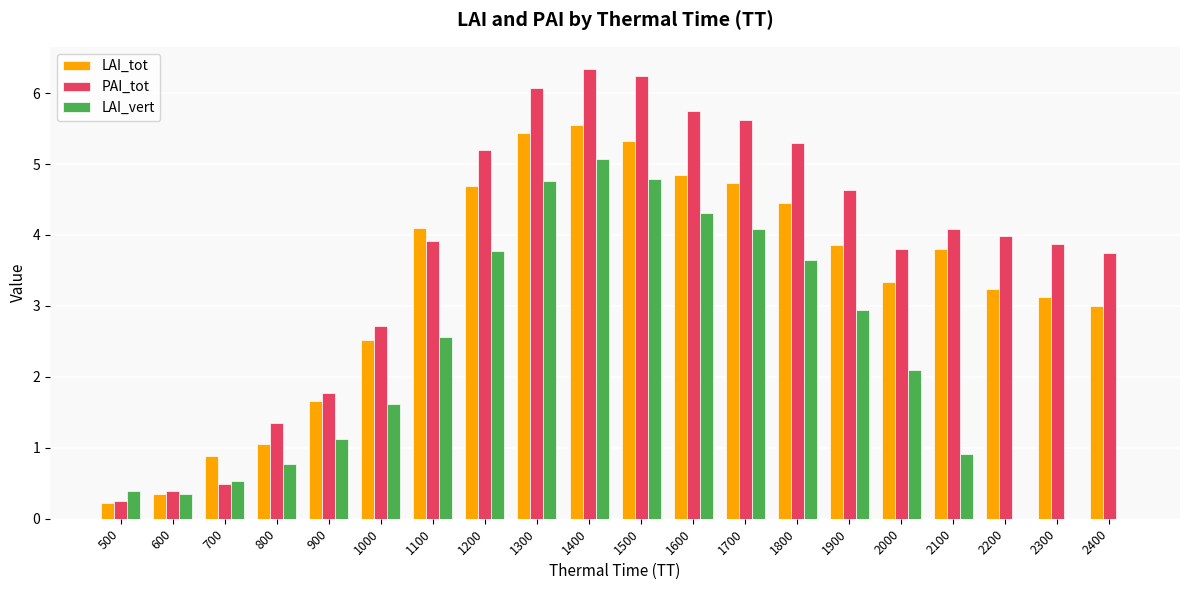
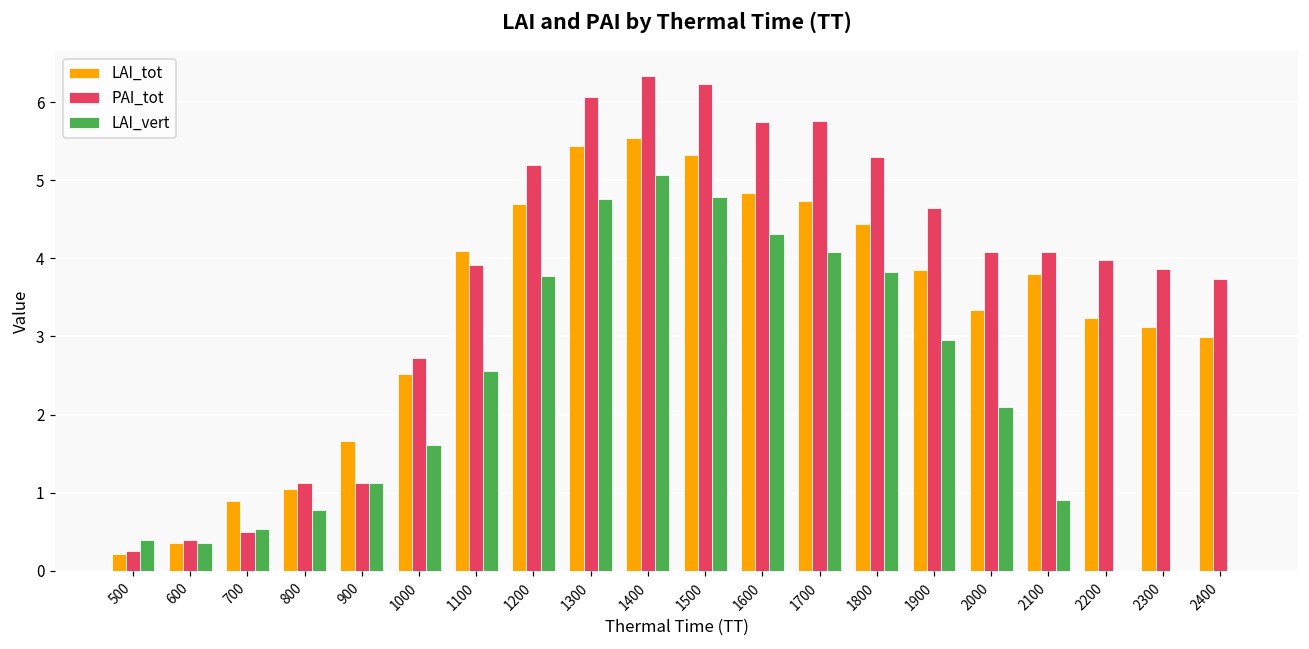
  {
    "LAI_tot": {
      "500": 0.2,
      "600": 0.4,
      "700": 0.9,
      "800": 1.0,
      "900": 1.7,
      "1000": 2.5,
      "1100": 4.1,
      "1200": 4.7,
      "1300": 5.4,
      "1400": 5.5,
      "1500": 5.3,
      "1600": 4.8,
      "1700": 4.7,
      "1800": 4.4,
      "1900": 3.9,
      "2000": 3.3,
      "2100": 3.8,
      "2200": 3.2,
      "2300": 3.1,
      "2400": 3.0
    },
    "PAI_tot": {
      "500": 0.3,
      "600": 0.4,
      "700": 0.5,
-     "800": 1.3,
-     "900": 1.8,
+     "800": 1.1,
+     "900": 1.1,
      "1000": 2.7,
      "1100": 3.9,
      "1200": 5.2,
      "1300": 6.1,
      "1400": 6.3,
      "1500": 6.2,
      "1600": 5.8,
-     "1700": 5.6,
+     "1700": 5.8,
      "1800": 5.3,
      "1900": 4.6,
-     "2000": 3.8,
+     "2000": 4.1,
      "2100": 4.1,
      "2200": 4.0,
      "2300": 3.9,
      "2400": 3.7
    },
    "LAI_vert": {
      "500": 0.4,
      "600": 0.4,
      "700": 0.5,
      "800": 0.8,
      "900": 1.1,
      "1000": 1.6,
      "1100": 2.6,
      "1200": 3.8,
      "1300": 4.8,
      "1400": 5.1,
      "1500": 4.8,
      "1600": 4.3,
      "1700": 4.1,
-     "1800": 3.7,
+     "1800": 3.8,
      "1900": 2.9,
      "2000": 2.1,
      "2100": 0.9,
      "2200": 0.0,
      "2300": 0.0,
      "2400": 0.0
    }
  }
